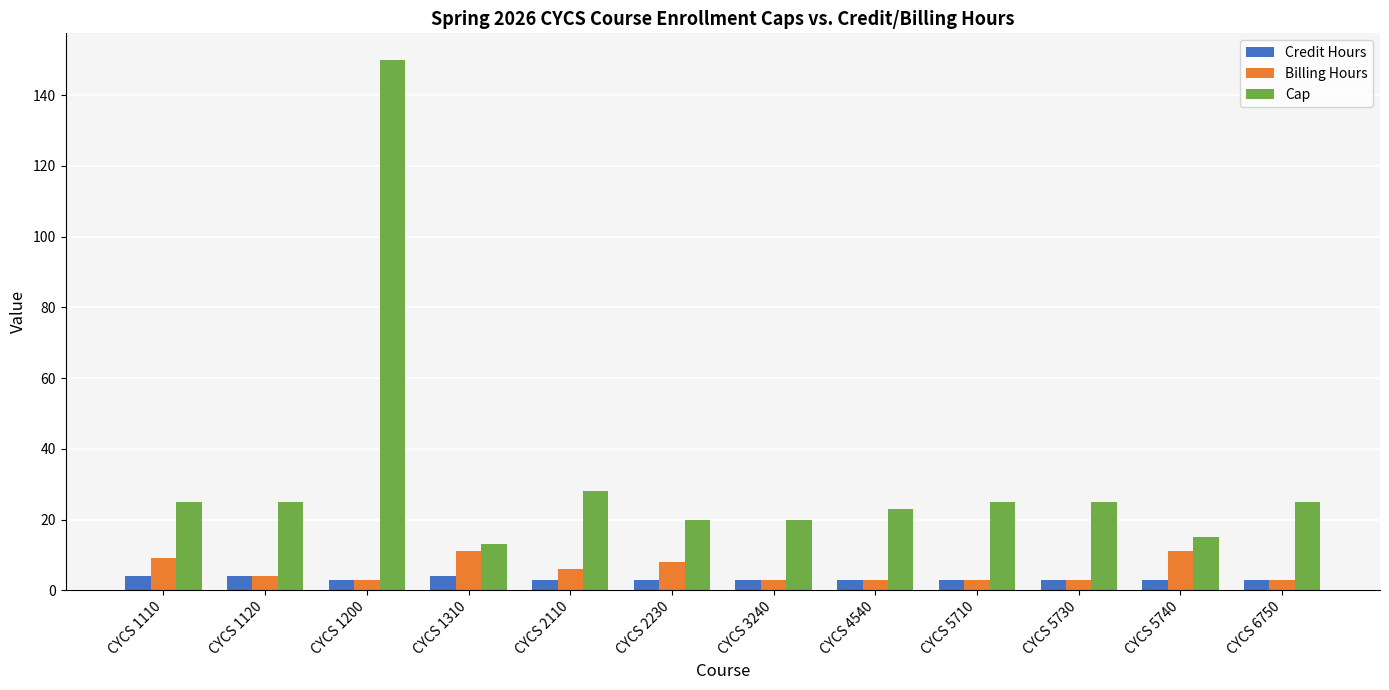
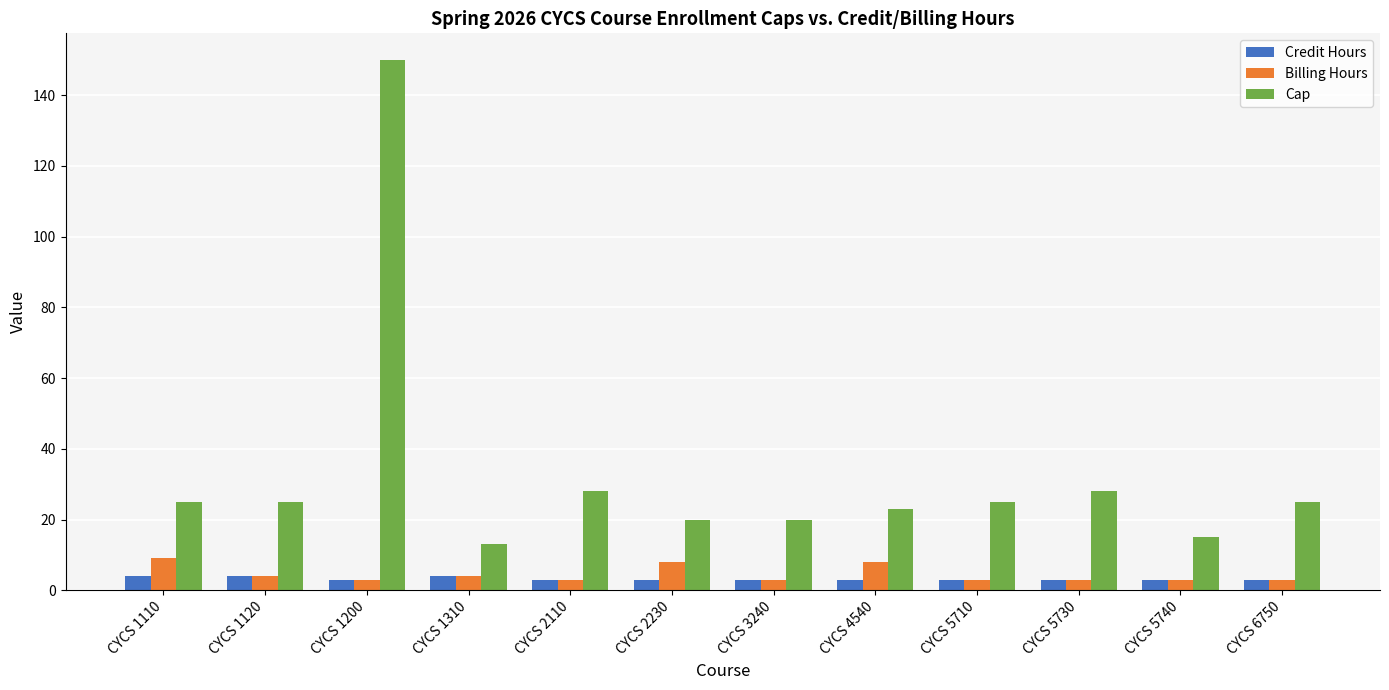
  {
    "Credit Hours": {
      "CYCS 1110": 4,
      "CYCS 1120": 4,
      "CYCS 1200": 3,
      "CYCS 1310": 4,
      "CYCS 2110": 3,
      "CYCS 2230": 3,
      "CYCS 3240": 3,
      "CYCS 4540": 3,
      "CYCS 5710": 3,
      "CYCS 5730": 3,
      "CYCS 5740": 3,
      "CYCS 6750": 3
    },
    "Billing Hours": {
      "CYCS 1110": 9,
      "CYCS 1120": 4,
      "CYCS 1200": 3,
-     "CYCS 1310": 11,
-     "CYCS 2110": 6,
+     "CYCS 1310": 4,
+     "CYCS 2110": 3,
      "CYCS 2230": 8,
      "CYCS 3240": 3,
-     "CYCS 4540": 3,
+     "CYCS 4540": 8,
      "CYCS 5710": 3,
      "CYCS 5730": 3,
-     "CYCS 5740": 11,
+     "CYCS 5740": 3,
      "CYCS 6750": 3
    },
    "Cap": {
      "CYCS 1110": 25,
      "CYCS 1120": 25,
      "CYCS 1200": 150,
      "CYCS 1310": 13,
      "CYCS 2110": 28,
      "CYCS 2230": 20,
      "CYCS 3240": 20,
      "CYCS 4540": 23,
      "CYCS 5710": 25,
-     "CYCS 5730": 25,
+     "CYCS 5730": 28,
      "CYCS 5740": 15,
      "CYCS 6750": 25
    }
  }
